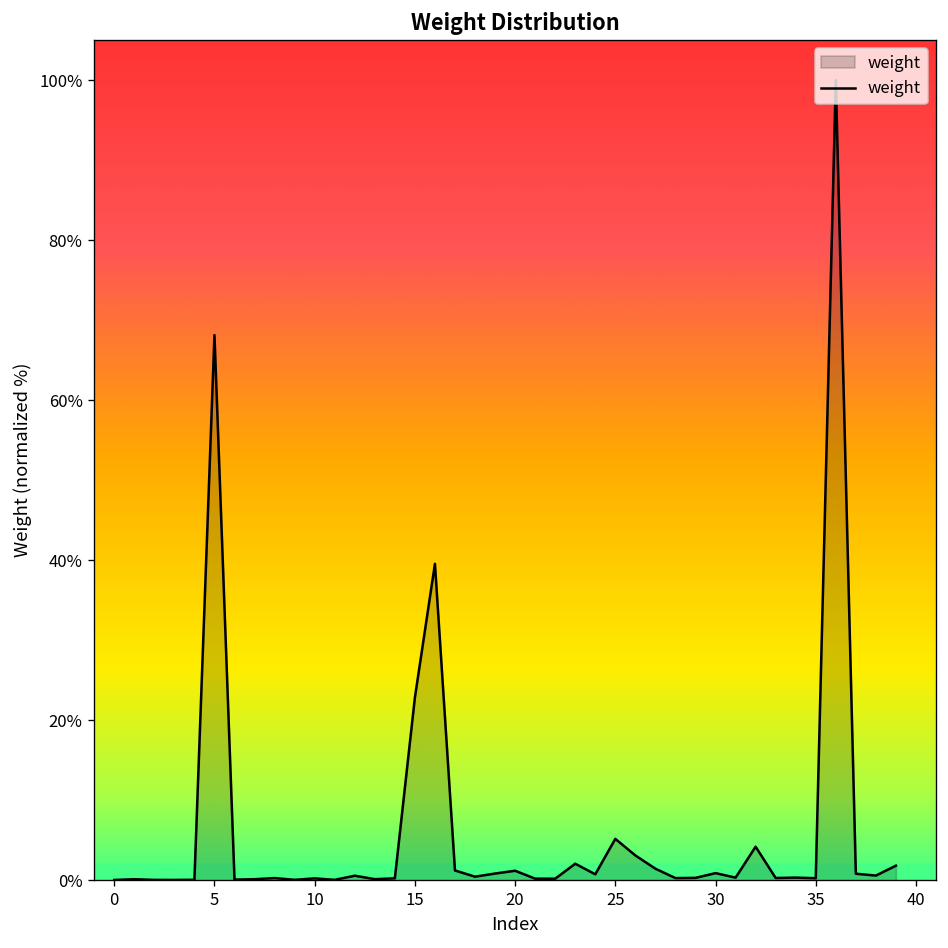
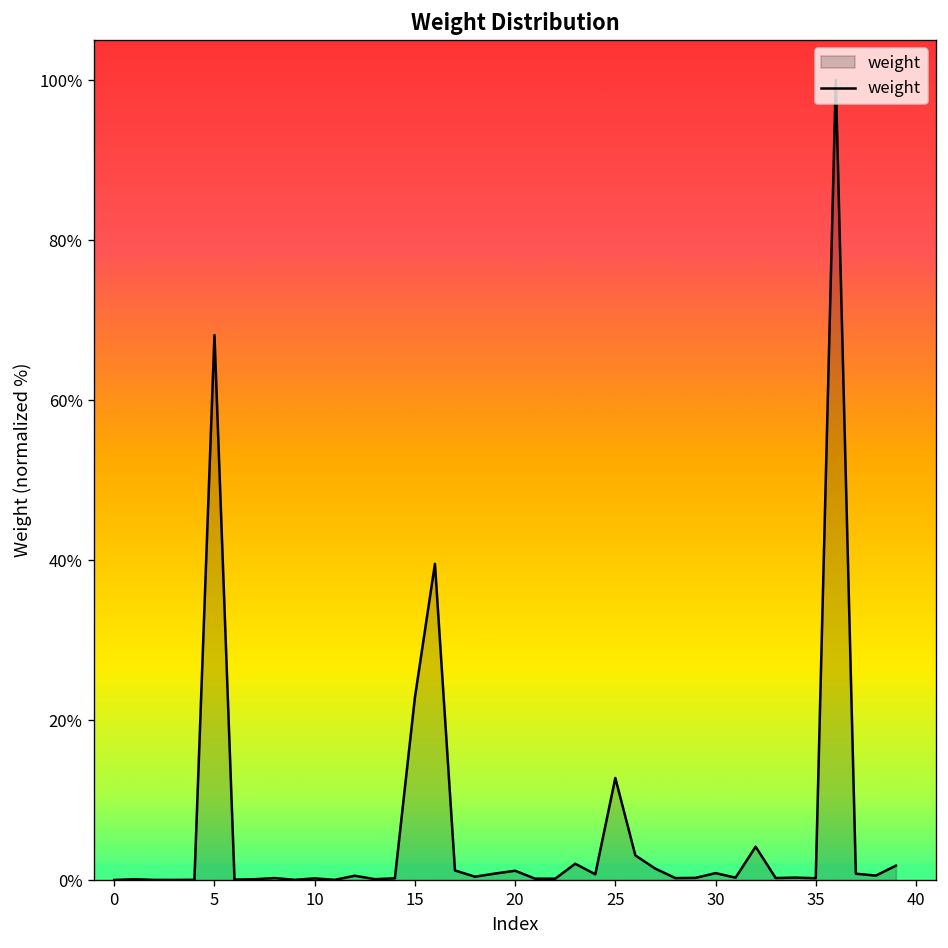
  {
    "5": "68%",
    "15": "23%",
-   "25": "5%"
+   "25": "13%"
  }
